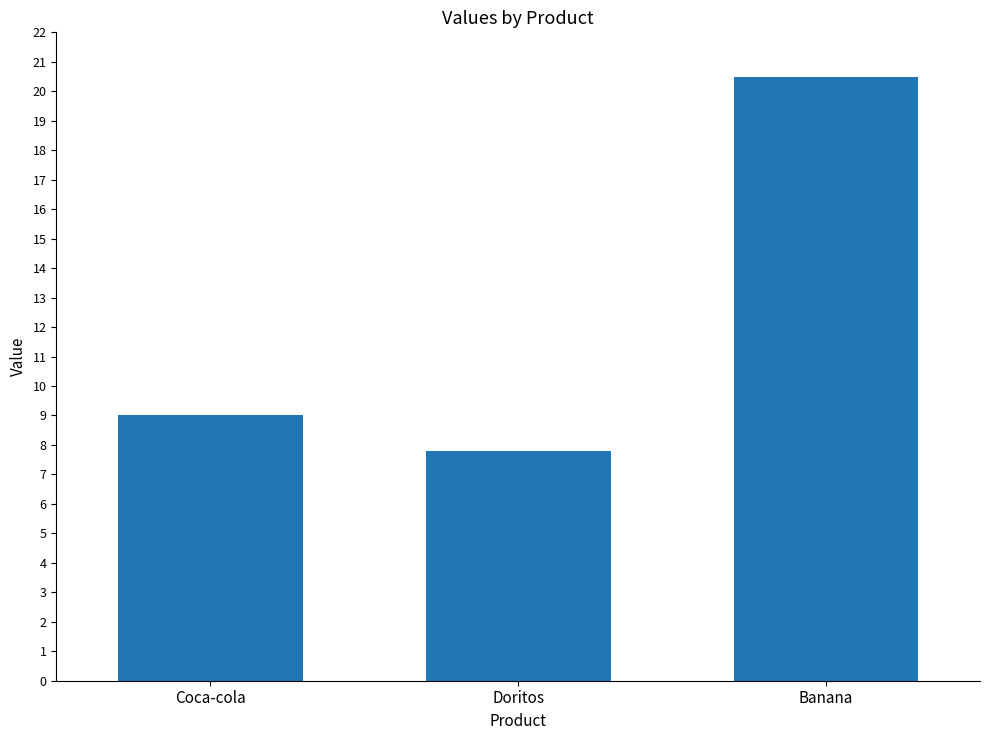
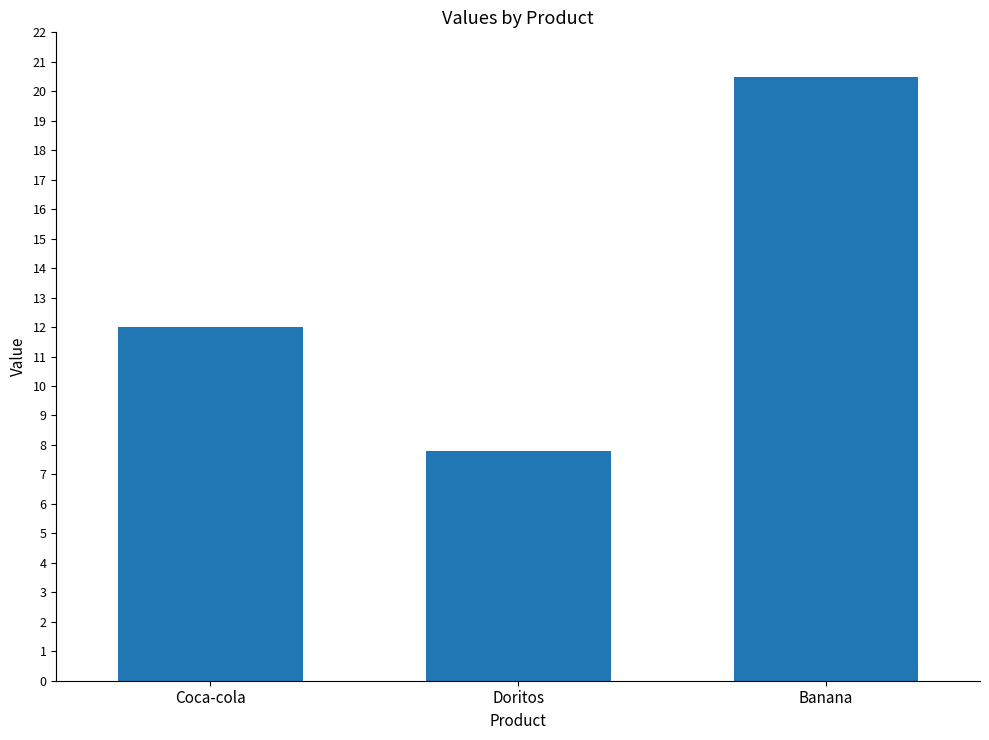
  {
-   "Coca-cola": 9,
+   "Coca-cola": 12,
    "Doritos": 7.8,
    "Banana": 20.5
  }
